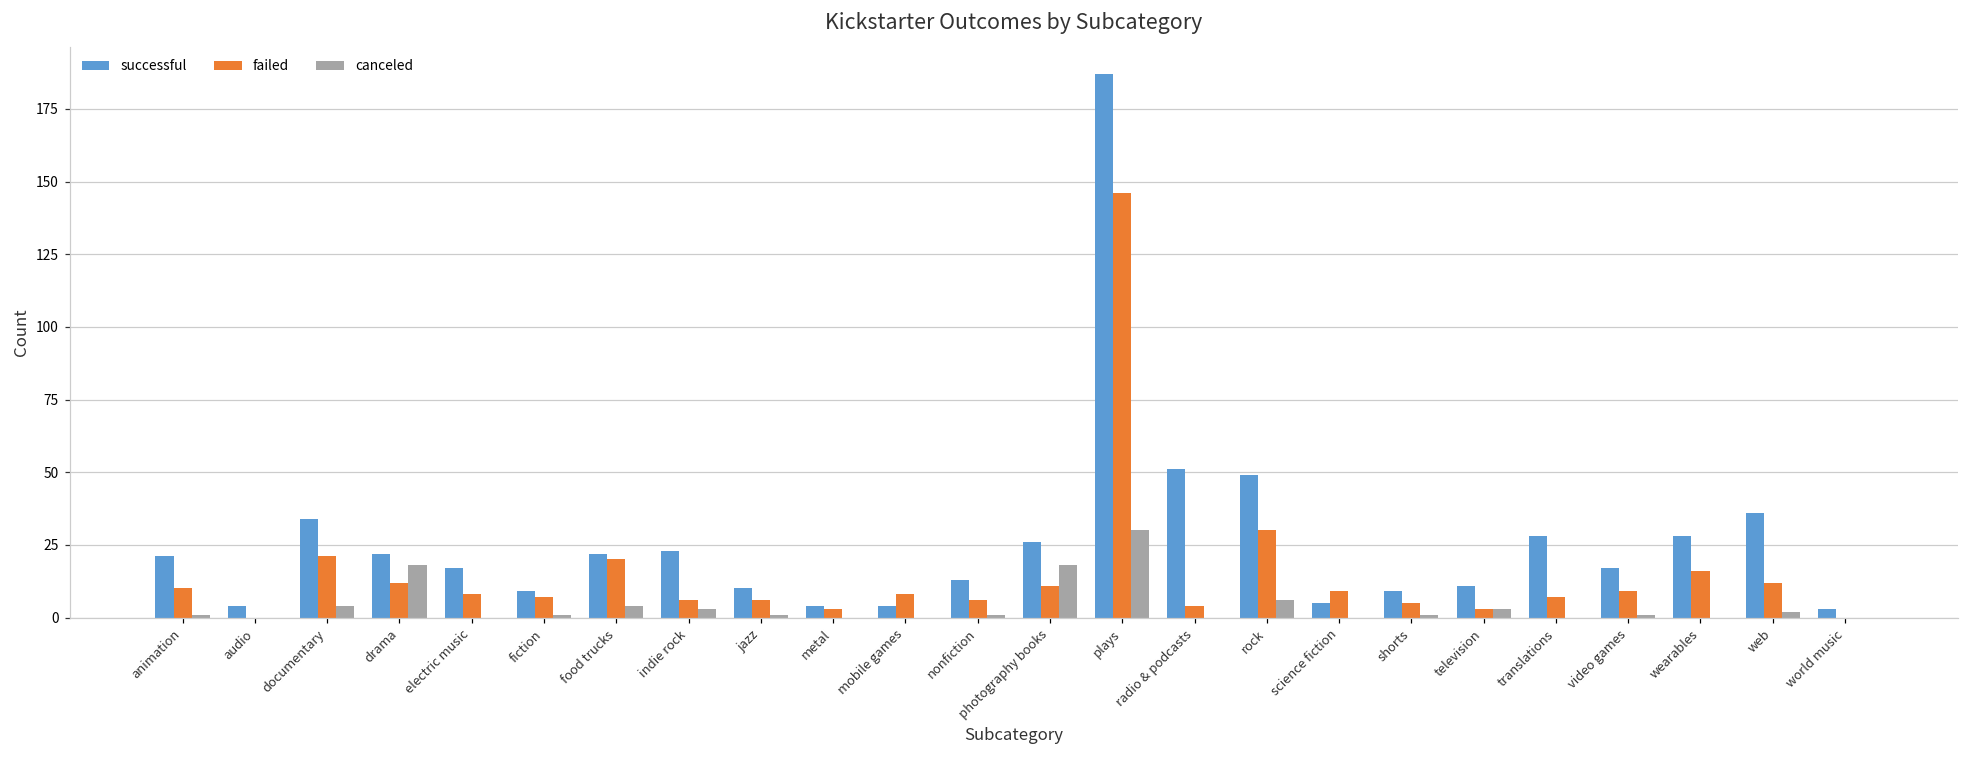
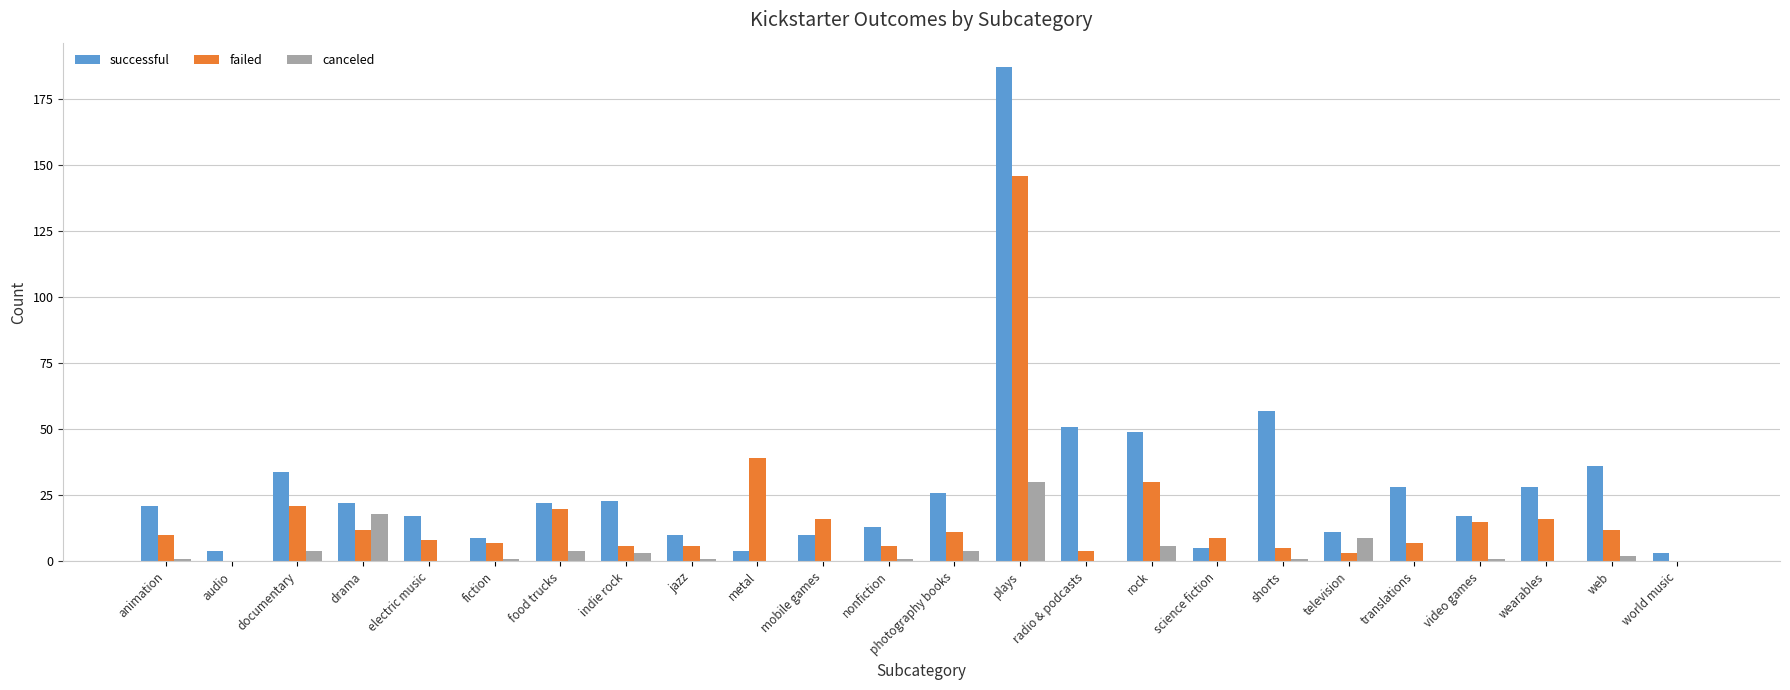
  {
    "successful": {
      "animation": 21,
      "audio": 4,
      "documentary": 34,
      "drama": 22,
      "electric music": 17,
      "fiction": 9,
      "food trucks": 22,
      "indie rock": 23,
      "jazz": 10,
      "metal": 4,
-     "mobile games": 4,
+     "mobile games": 10,
      "nonfiction": 13,
      "photography books": 26,
      "plays": 187,
      "radio & podcasts": 51,
      "rock": 49,
      "science fiction": 5,
-     "shorts": 9,
+     "shorts": 57,
      "television": 11,
      "translations": 28,
      "video games": 17,
      "wearables": 28,
      "web": 36,
      "world music": 3
    },
    "failed": {
      "animation": 10,
      "audio": 0,
      "documentary": 21,
      "drama": 12,
      "electric music": 8,
      "fiction": 7,
      "food trucks": 20,
      "indie rock": 6,
      "jazz": 6,
-     "metal": 3,
-     "mobile games": 8,
+     "metal": 39,
+     "mobile games": 16,
      "nonfiction": 6,
      "photography books": 11,
      "plays": 146,
      "radio & podcasts": 4,
      "rock": 30,
      "science fiction": 9,
      "shorts": 5,
      "television": 3,
      "translations": 7,
-     "video games": 9,
+     "video games": 15,
      "wearables": 16,
      "web": 12,
      "world music": 0
    },
    "canceled": {
      "animation": 1,
      "audio": 0,
      "documentary": 4,
      "drama": 18,
      "electric music": 0,
      "fiction": 1,
      "food trucks": 4,
      "indie rock": 3,
      "jazz": 1,
      "metal": 0,
      "mobile games": 0,
      "nonfiction": 1,
-     "photography books": 18,
+     "photography books": 4,
      "plays": 30,
      "radio & podcasts": 0,
      "rock": 6,
      "science fiction": 0,
      "shorts": 1,
-     "television": 3,
+     "television": 9,
      "translations": 0,
      "video games": 1,
      "wearables": 0,
      "web": 2,
      "world music": 0
    }
  }
